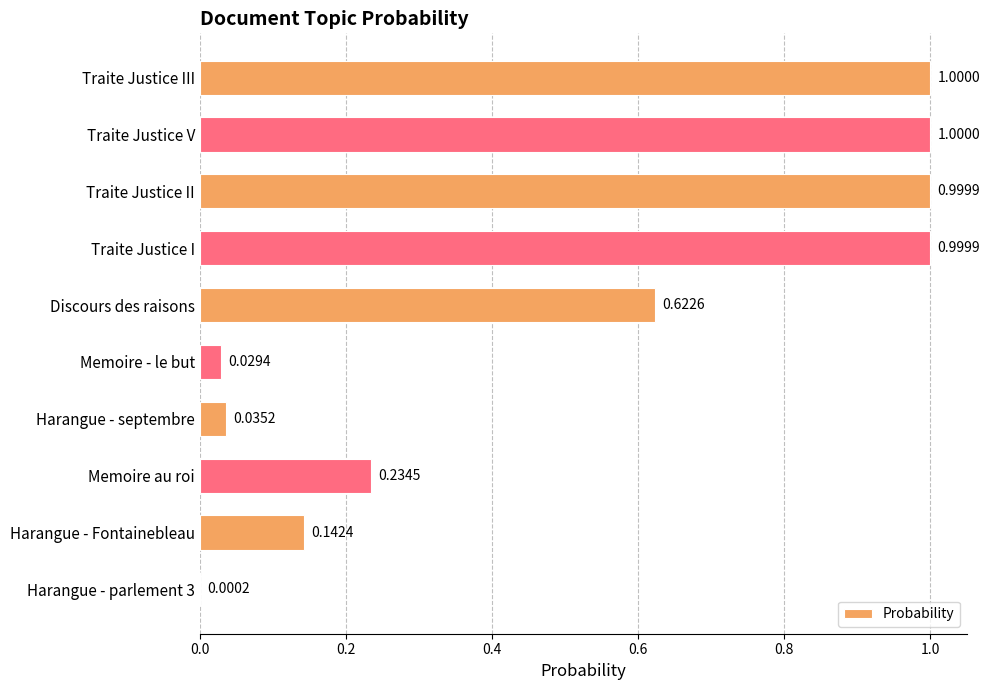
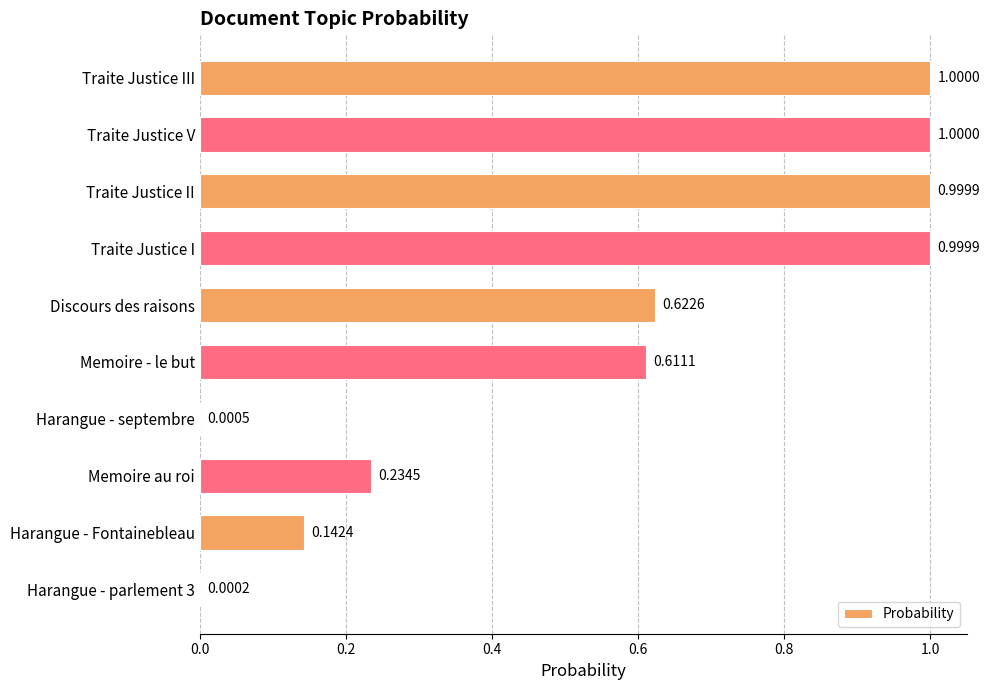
  {
    "Traite Justice III": 1.0000,
    "Traite Justice V": 1.0000,
    "Traite Justice II": 0.9999,
    "Traite Justice I": 0.9999,
    "Discours des raisons": 0.6226,
-   "Memoire - le but": 0.0294,
-   "Harangue - septembre": 0.0352,
+   "Memoire - le but": 0.6111,
+   "Harangue - septembre": 0.0005,
    "Memoire au roi": 0.2345,
    "Harangue - Fontainebleau": 0.1424,
    "Harangue - parlement 3": 0.0002
  }
